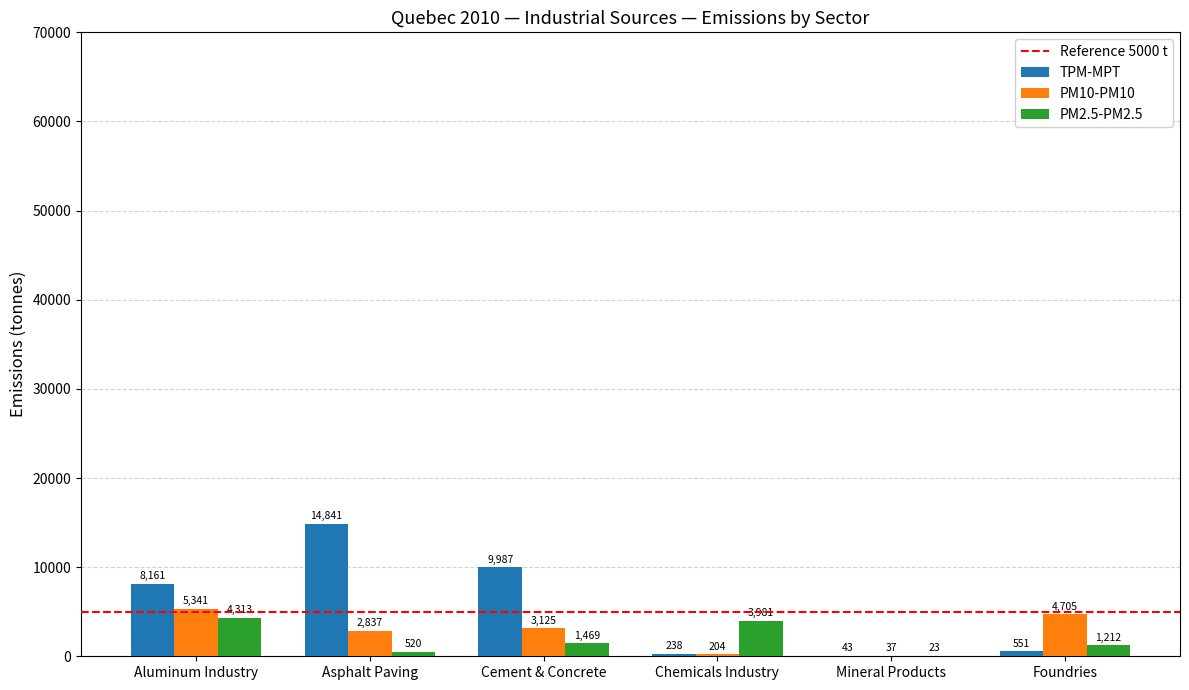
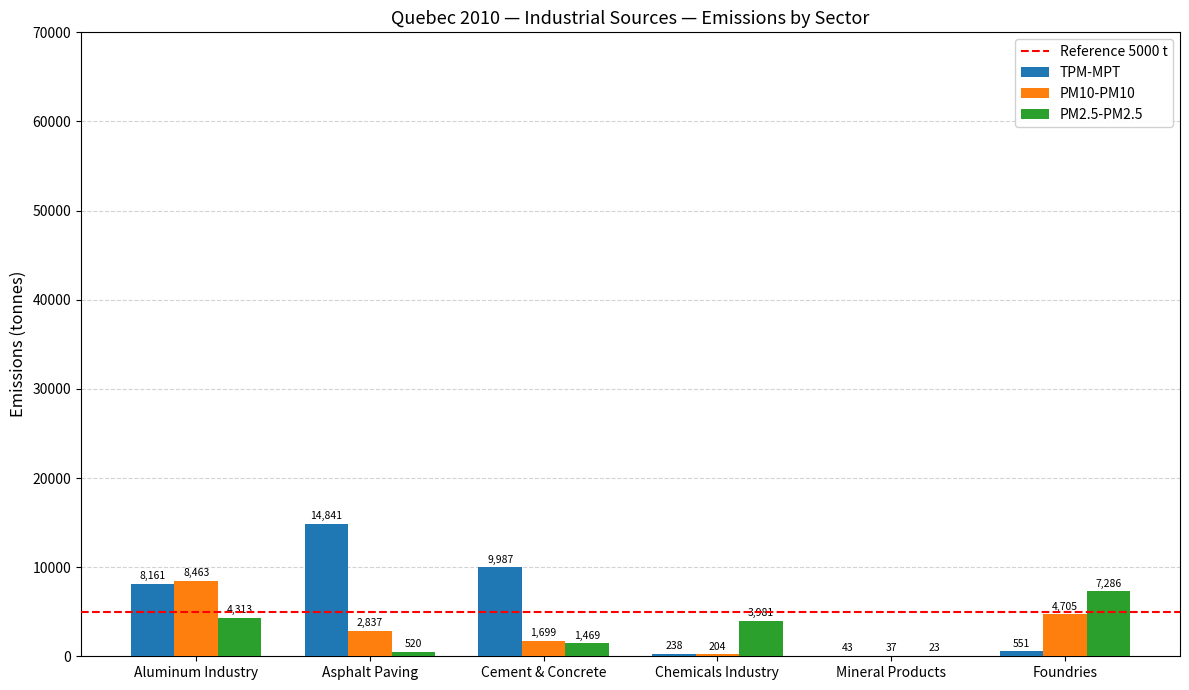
  {
    "TPM-MPT": {
      "Aluminum Industry": "8,161",
      "Asphalt Paving": "14,841",
      "Cement & Concrete": "9,987",
      "Chemicals Industry": "238",
      "Mineral Products": "43",
      "Foundries": "551"
    },
    "PM10-PM10": {
-     "Aluminum Industry": "5,341",
+     "Aluminum Industry": "8,463",
      "Asphalt Paving": "2,837",
-     "Cement & Concrete": "3,125",
+     "Cement & Concrete": "1,699",
      "Chemicals Industry": "204",
      "Mineral Products": "37",
      "Foundries": "4,705"
    },
    "PM2.5-PM2.5": {
      "Aluminum Industry": "4,313",
      "Asphalt Paving": "520",
      "Cement & Concrete": "1,469",
      "Chemicals Industry": "3,981",
      "Mineral Products": "23",
-     "Foundries": "1,212"
+     "Foundries": "7,286"
    }
  }
